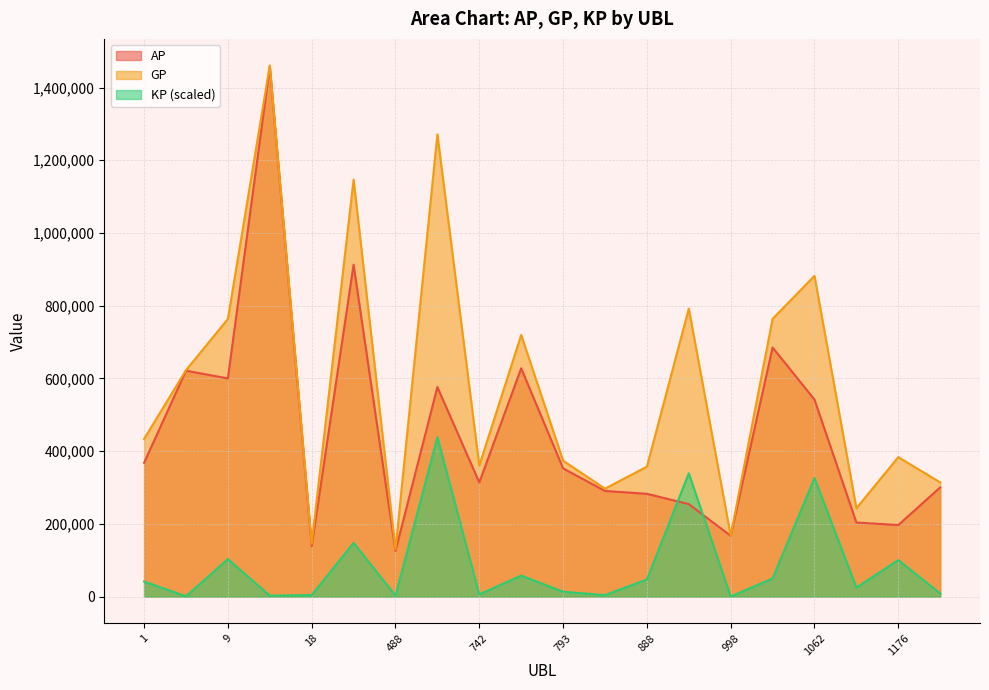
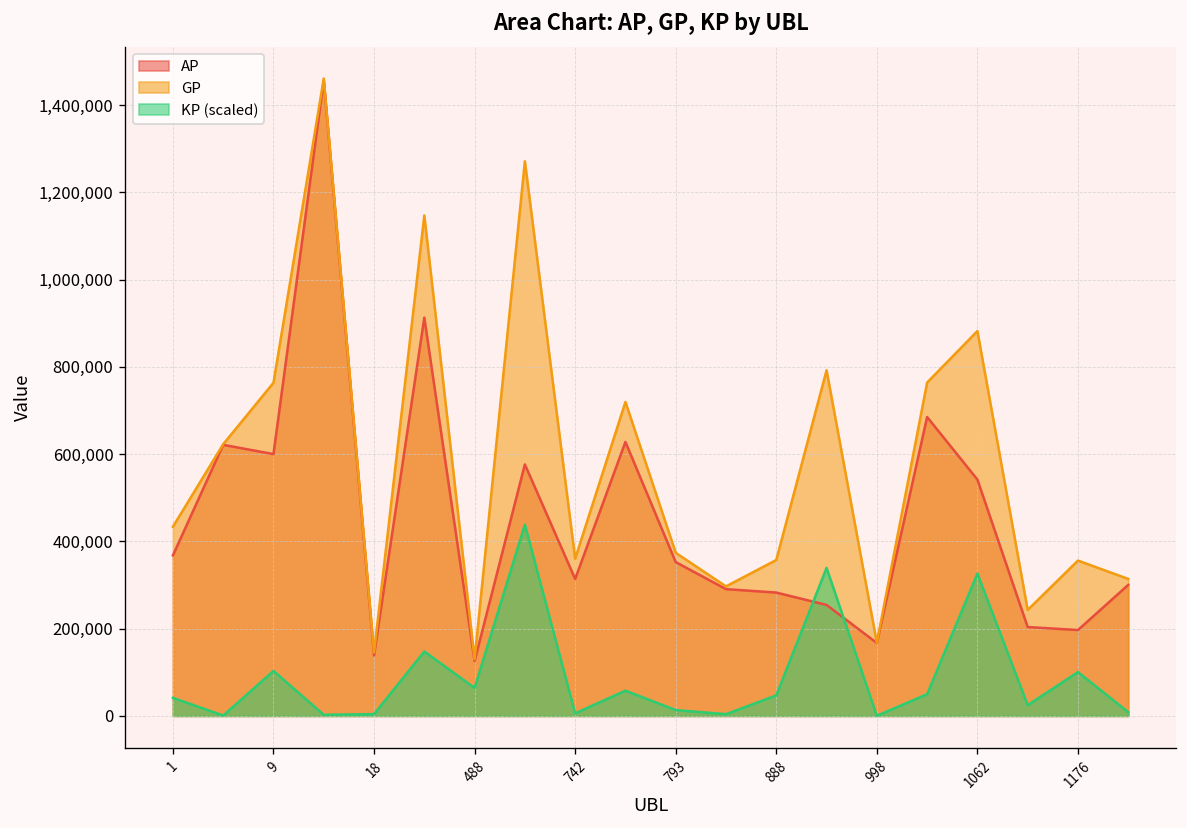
  {
    "AP": {
      "742": "310,000",
      "793": "350,000",
      "888": "280,000",
      "1062": "540,000",
      "1176": "200,000"
    },
    "GP": {
      "742": "360,000",
      "793": "370,000",
      "888": "360,000",
      "1062": "880,000",
-     "1176": "380,000"
+     "1176": "360,000"
    },
    "KP (scaled)": {
      "18": "0",
-     "488": "0",
+     "488": "60,000",
      "742": "10,000",
      "793": "10,000",
      "888": "50,000",
      "998": "0",
      "1062": "330,000",
      "1176": "100,000"
    }
  }
